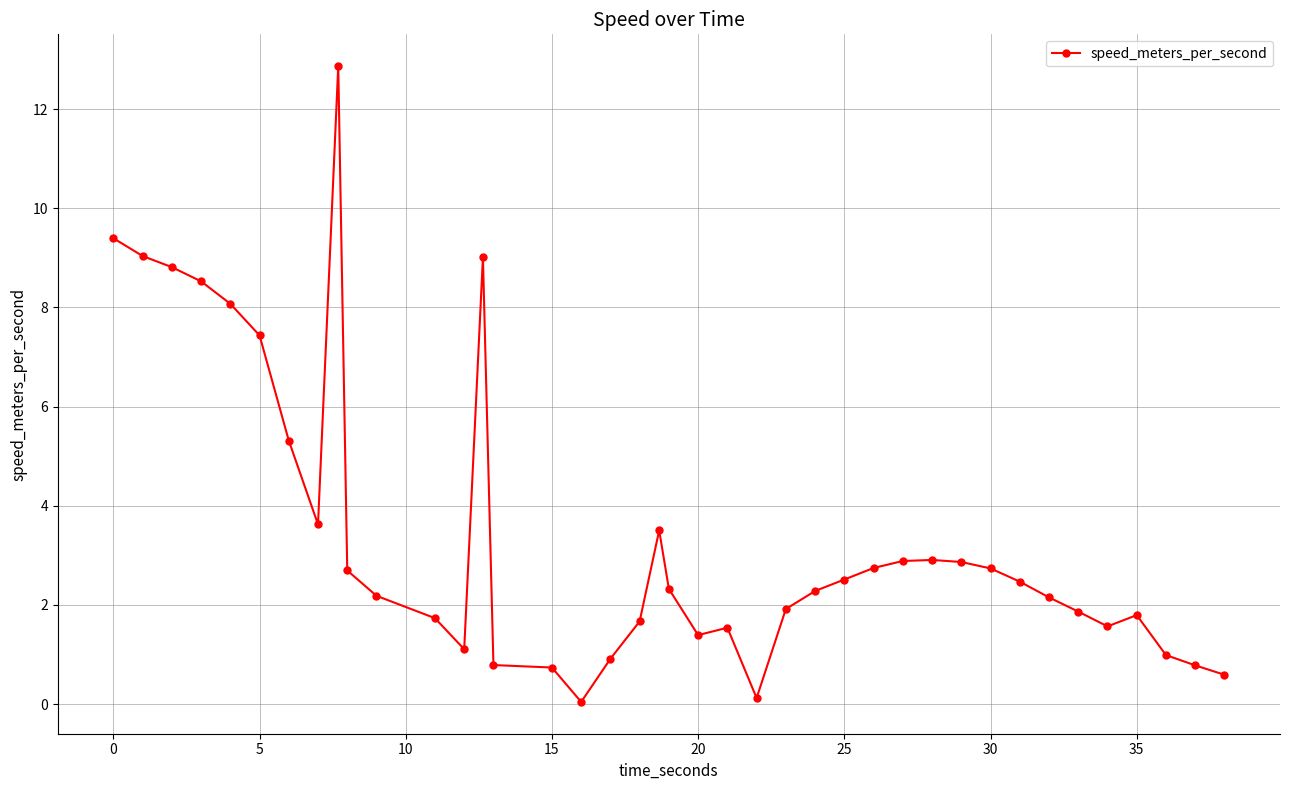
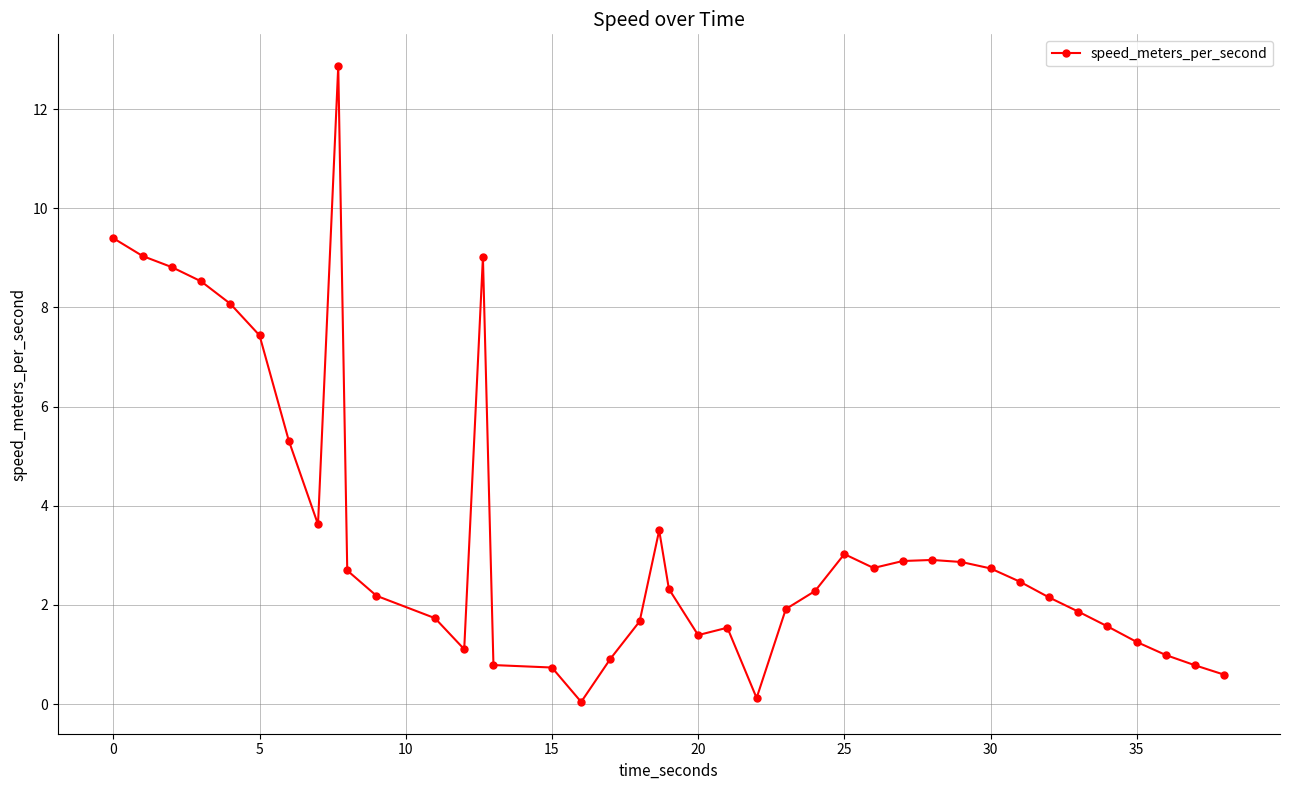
  {
    "0": 9.4,
    "5": 7.4,
    "15": 0.7,
    "20": 1.4,
-   "25": 2.5,
+   "25": 3.0,
    "30": 2.7,
-   "35": 1.8
+   "35": 1.3
  }
